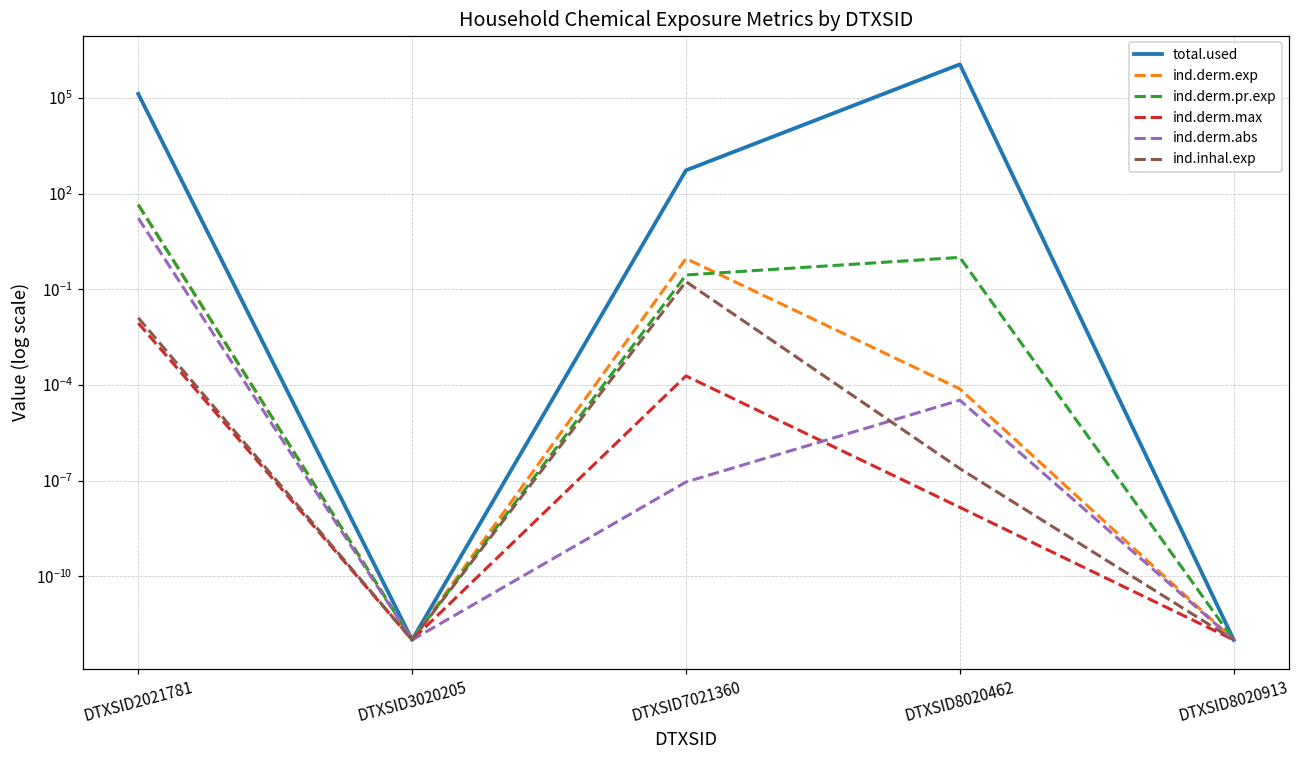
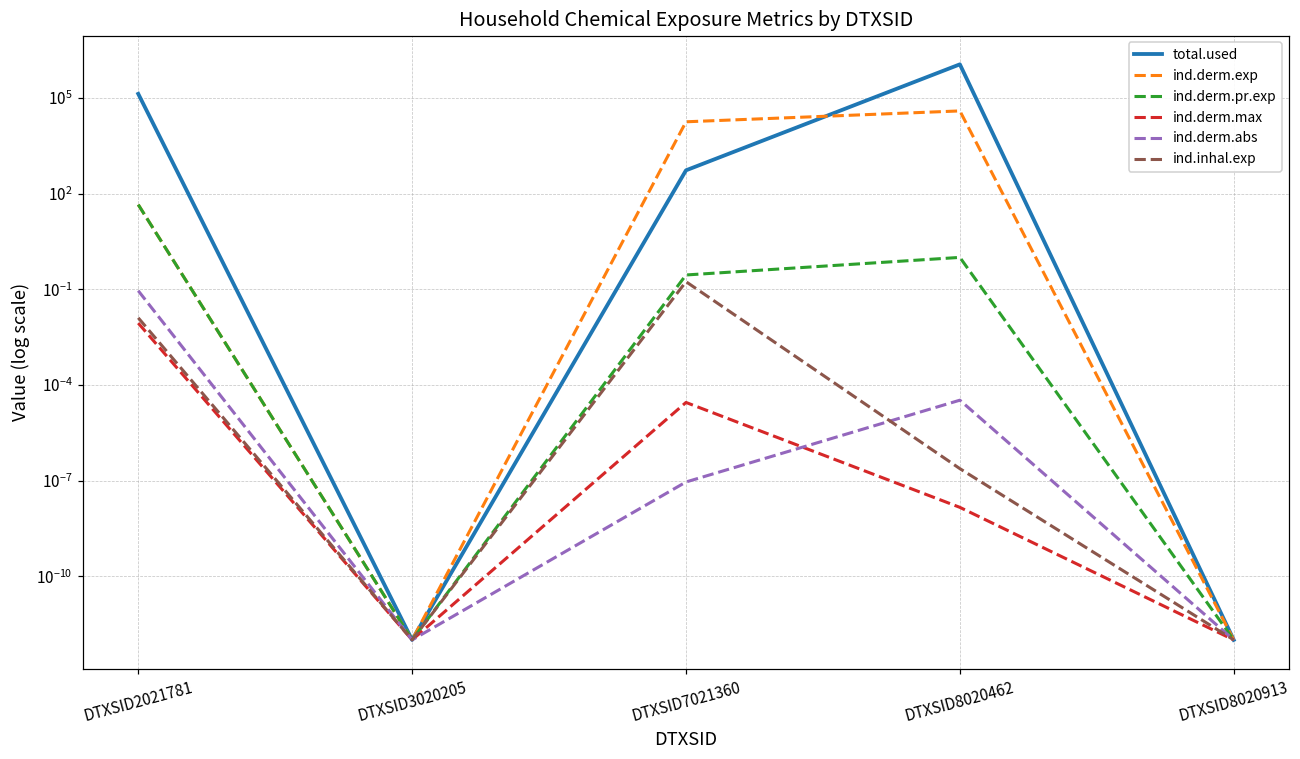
  {
    "total.used": {
      "DTXSID2021781": 100000,
      "DTXSID7021360": 500,
      "DTXSID8020462": 1100000
    },
    "ind.derm.exp": {
-     "DTXSID7021360": 0.9,
-     "DTXSID8020462": 0
+     "DTXSID7021360": 20000,
+     "DTXSID8020462": 40000
    },
    "ind.derm.pr.exp": {
      "DTXSID7021360": 0.3,
      "DTXSID8020462": 1.0
    },
    "ind.derm.max": {
      "DTXSID2021781": 0.009,
-     "DTXSID7021360": 0.0002,
+     "DTXSID7021360": 0.00003,
      "DTXSID8020462": 0.00000001
    },
    "ind.derm.abs": {
-     "DTXSID2021781": 20,
+     "DTXSID2021781": 0.09,
      "DTXSID7021360": 0.00000009,
      "DTXSID8020462": 0.00003
    },
    "ind.inhal.exp": {
      "DTXSID2021781": 0.01,
      "DTXSID7021360": 0.2,
      "DTXSID8020462": 0.0000002
    }
  }
